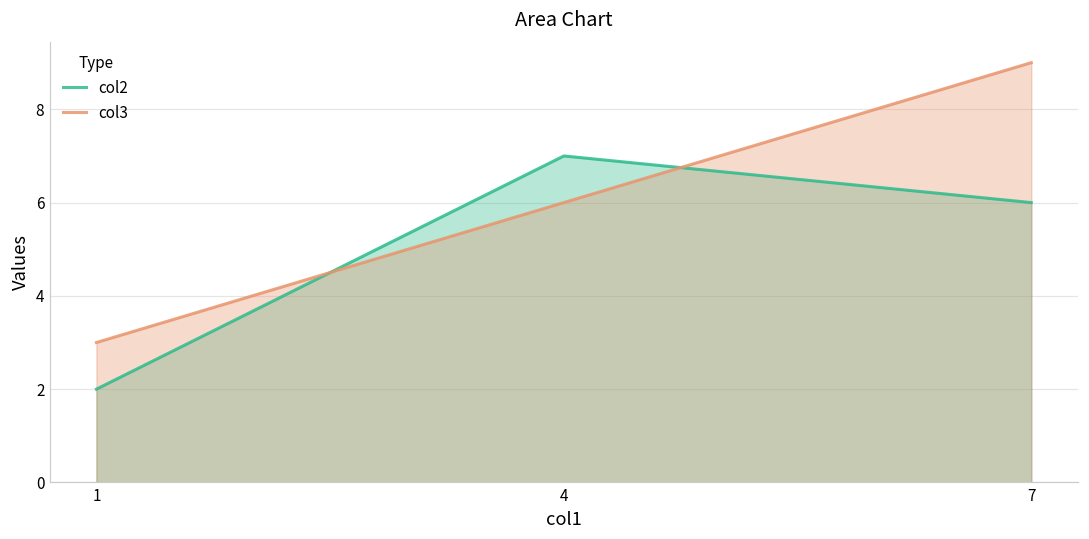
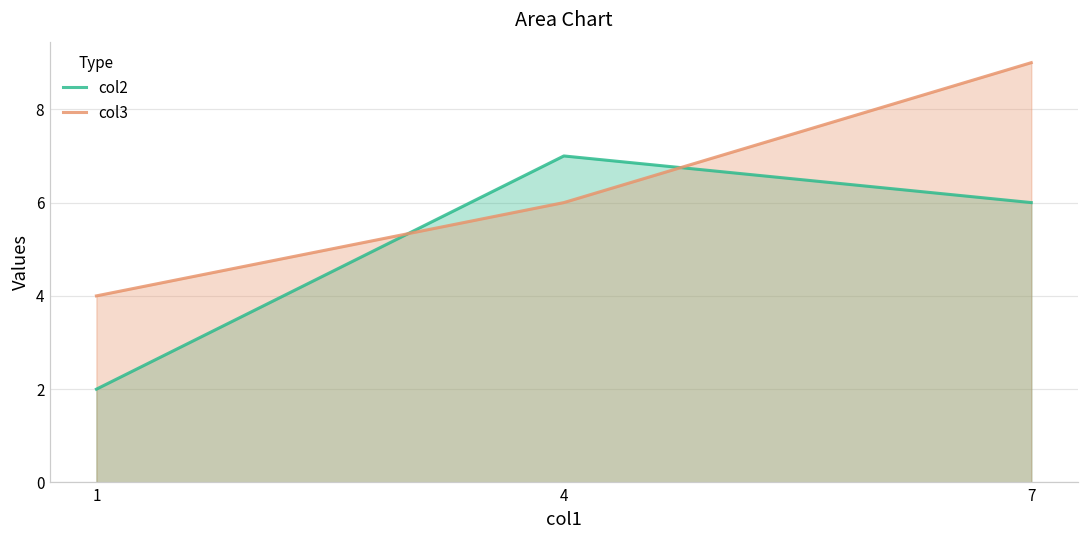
  {
    "col2": {
      "1": 2,
      "4": 7,
      "7": 6
    },
    "col3": {
-     "1": 3,
+     "1": 4,
      "4": 6,
      "7": 9
    }
  }
